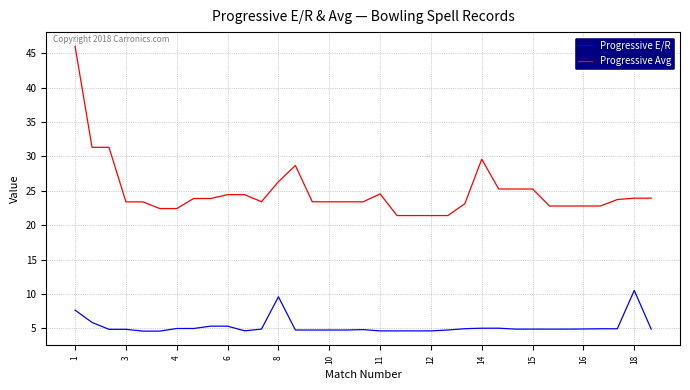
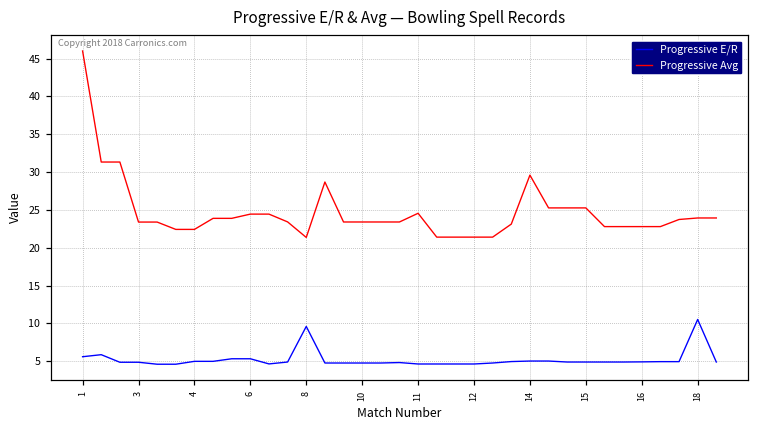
  {
    "Progressive E/R": {
-     "1": 8,
+     "1": 6,
      "8": 10,
      "11": 5,
      "14": 5,
      "18": 11
    },
    "Progressive Avg": {
-     "8": 26,
+     "8": 21,
      "11": 25,
      "14": 30,
      "18": 24
    }
  }
